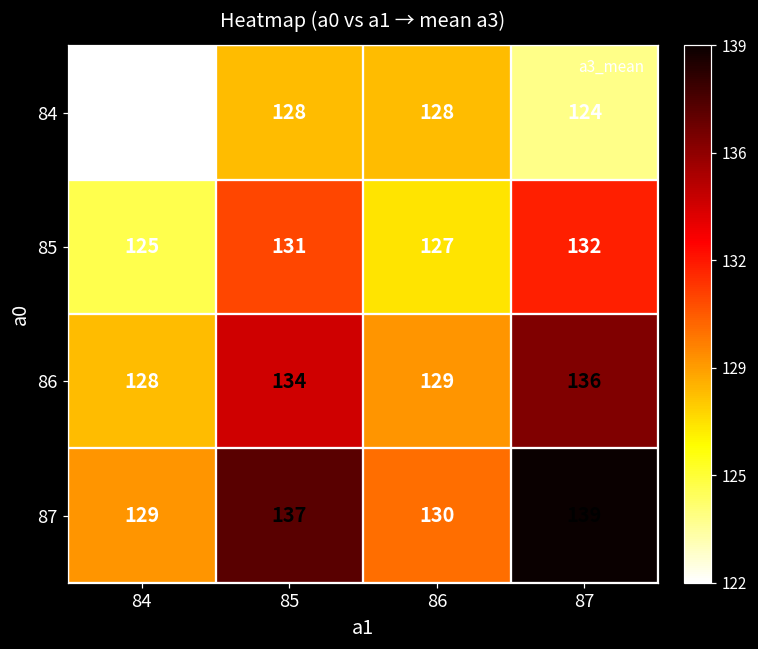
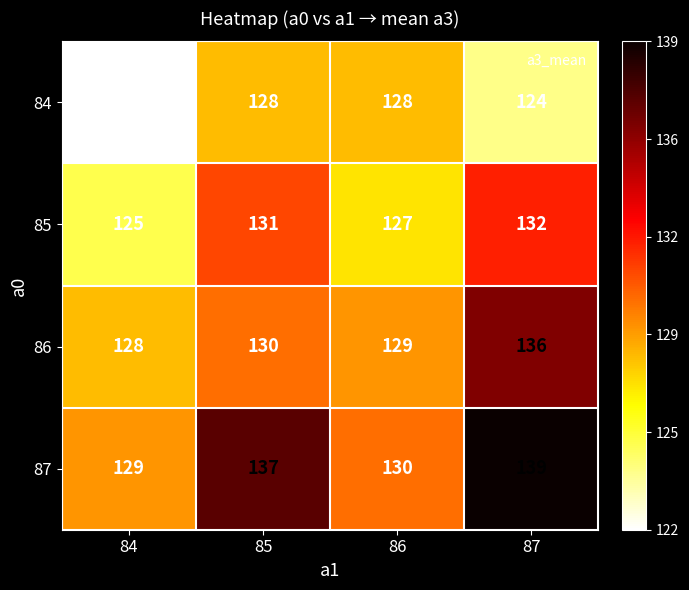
  {
    "84": {
      "85": 128,
      "86": 128,
      "87": 124
    },
    "85": {
      "84": 125,
      "85": 131,
      "86": 127,
      "87": 132
    },
    "86": {
      "84": 128,
-     "85": 134,
+     "85": 130,
      "86": 129,
      "87": 136
    },
    "87": {
      "84": 129,
      "85": 137,
      "86": 130
    }
  }
